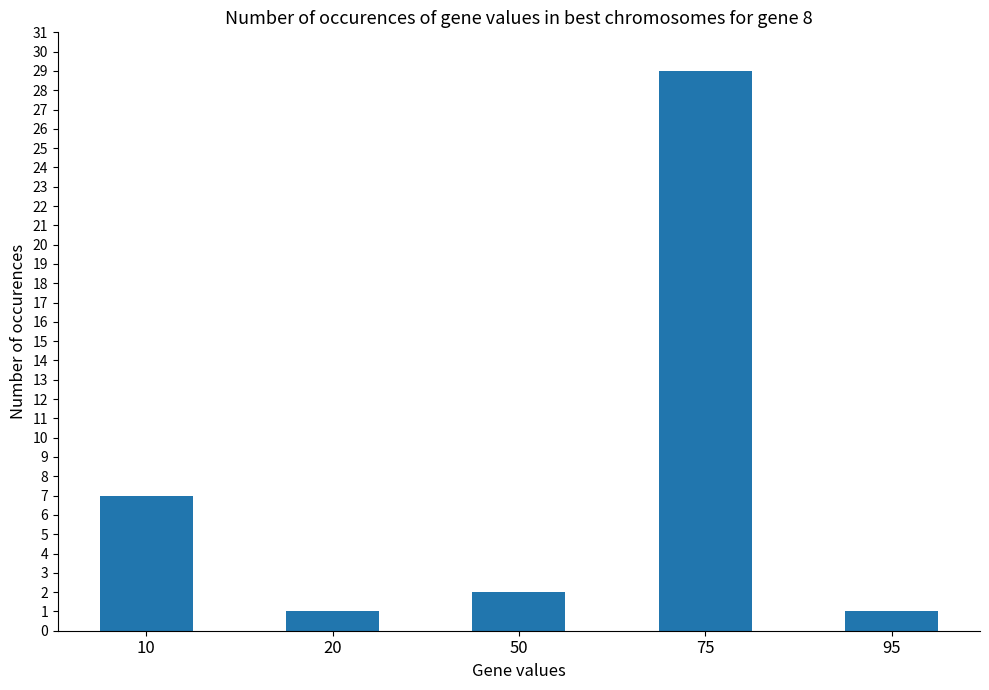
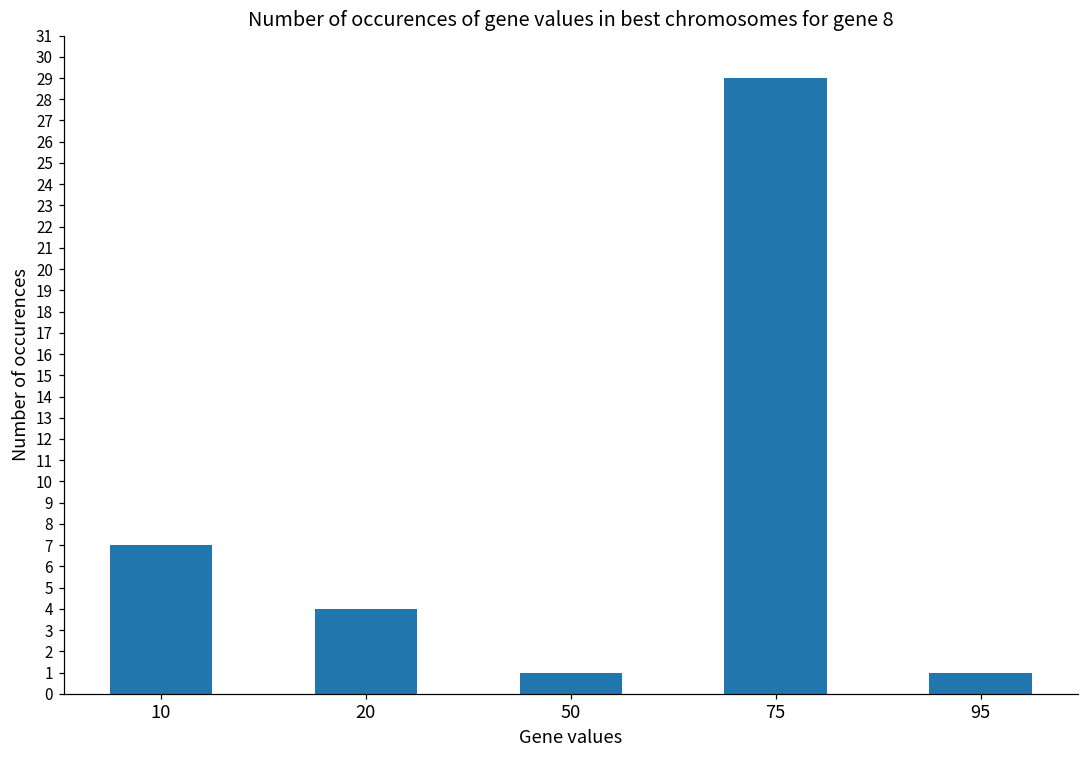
  {
    "10": 7,
-   "20": 1,
-   "50": 2,
+   "20": 4,
+   "50": 1,
    "75": 29,
    "95": 1
  }
